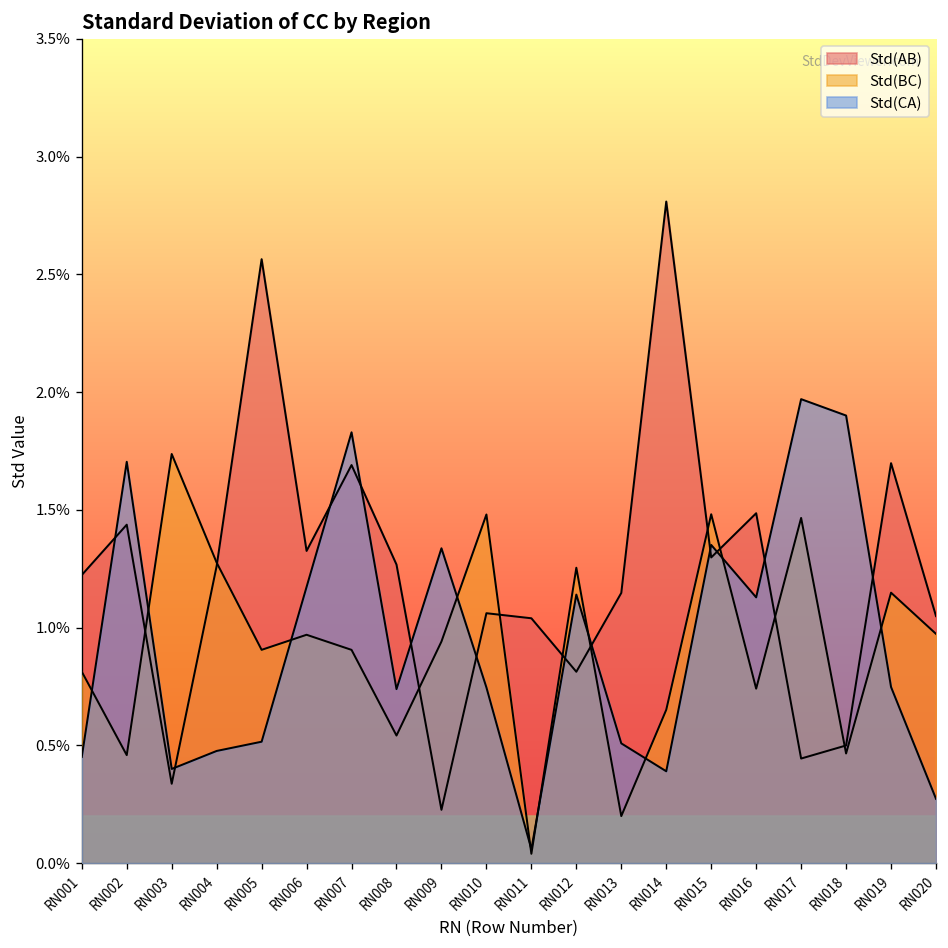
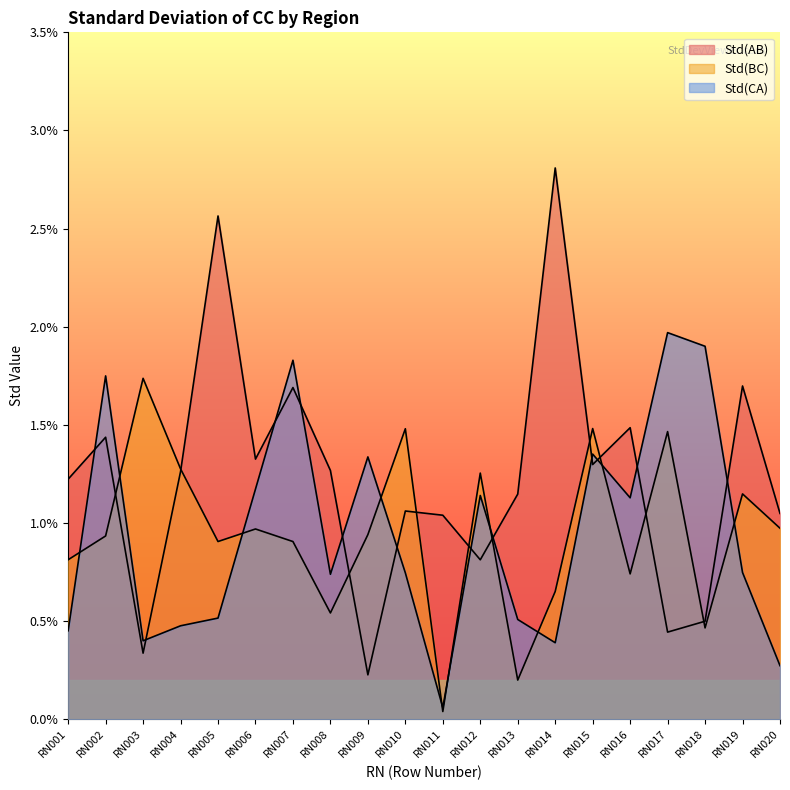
  {
    "Std(AB)": {
      "RN001": "1.22%",
      "RN002": "1.44%",
      "RN003": "0.34%",
      "RN004": "1.26%",
      "RN005": "2.56%",
      "RN006": "1.33%",
      "RN007": "1.69%",
      "RN008": "1.27%",
      "RN009": "0.23%",
      "RN010": "1.06%",
      "RN011": "1.04%",
      "RN012": "0.81%",
      "RN013": "1.15%",
      "RN014": "2.81%",
      "RN015": "1.30%",
      "RN016": "1.49%",
      "RN017": "0.44%",
      "RN018": "0.50%",
      "RN019": "1.70%",
      "RN020": "1.05%"
    },
    "Std(BC)": {
      "RN001": "0.81%",
-     "RN002": "0.46%",
+     "RN002": "0.93%",
      "RN003": "1.74%",
      "RN004": "1.28%",
      "RN005": "0.91%",
      "RN006": "0.97%",
      "RN007": "0.91%",
      "RN008": "0.54%",
      "RN009": "0.94%",
      "RN010": "1.48%",
      "RN012": "1.25%",
      "RN014": "0.65%",
      "RN015": "1.48%",
      "RN016": "0.74%",
      "RN017": "1.47%",
      "RN018": "0.47%",
      "RN019": "1.15%",
      "RN020": "0.97%"
    },
    "Std(CA)": {
      "RN001": "0.45%",
-     "RN002": "1.70%",
+     "RN002": "1.75%",
      "RN003": "0.40%",
      "RN004": "0.48%",
      "RN005": "0.52%",
      "RN006": "1.17%",
      "RN007": "1.83%",
      "RN008": "0.74%",
      "RN009": "1.34%",
      "RN010": "0.75%",
      "RN012": "1.14%",
      "RN013": "0.51%",
      "RN014": "0.39%",
      "RN015": "1.35%",
      "RN016": "1.13%",
      "RN017": "1.97%",
      "RN018": "1.90%",
      "RN019": "0.75%",
      "RN020": "0.27%"
    }
  }
